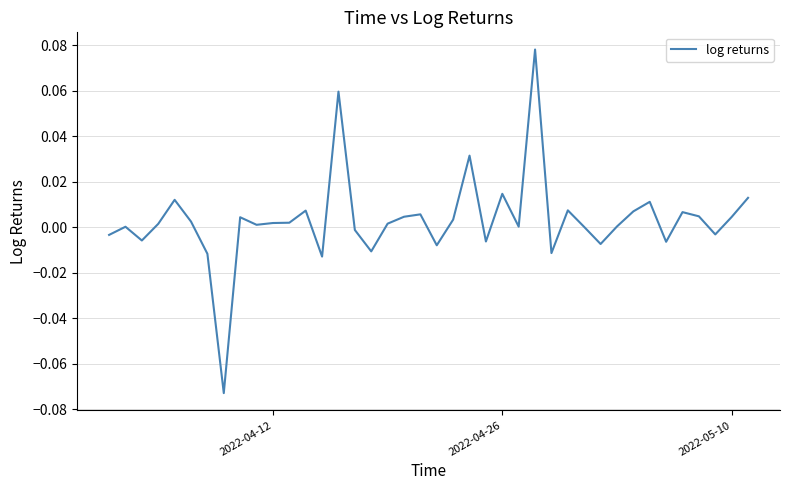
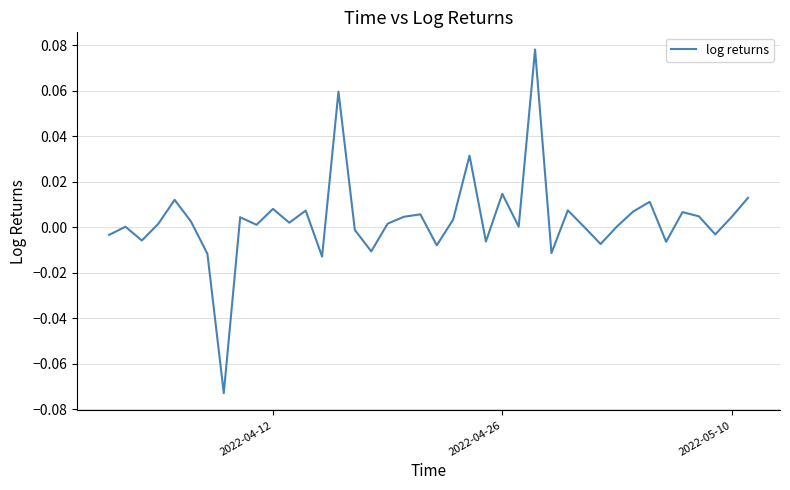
  {
-   "2022-04-12": 0.002,
+   "2022-04-12": 0.008,
    "2022-04-26": 0.015,
    "2022-05-10": 0.005
  }
